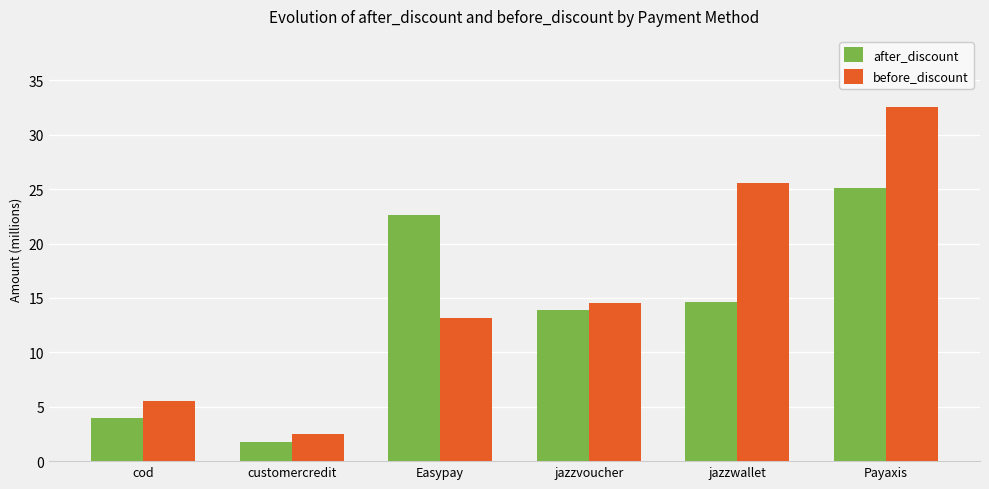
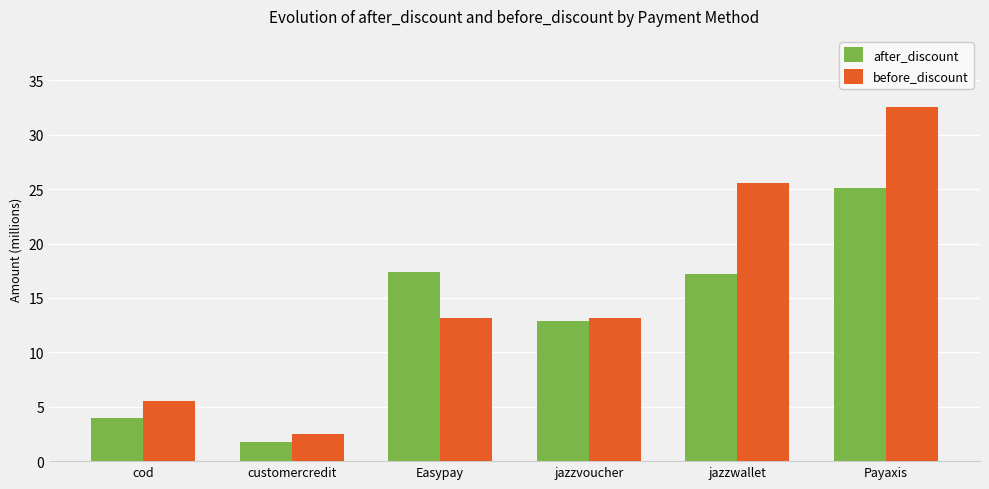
  {
    "after_discount": {
      "cod": 3.9,
      "customercredit": 1.8,
-     "Easypay": 22.6,
-     "jazzvoucher": 13.9,
-     "jazzwallet": 14.6,
+     "Easypay": 17.3,
+     "jazzvoucher": 12.9,
+     "jazzwallet": 17.2,
      "Payaxis": 25.1
    },
    "before_discount": {
      "cod": 5.5,
      "customercredit": 2.5,
      "Easypay": 13.2,
-     "jazzvoucher": 14.5,
+     "jazzvoucher": 13.2,
      "jazzwallet": 25.6,
      "Payaxis": 32.6
    }
  }
